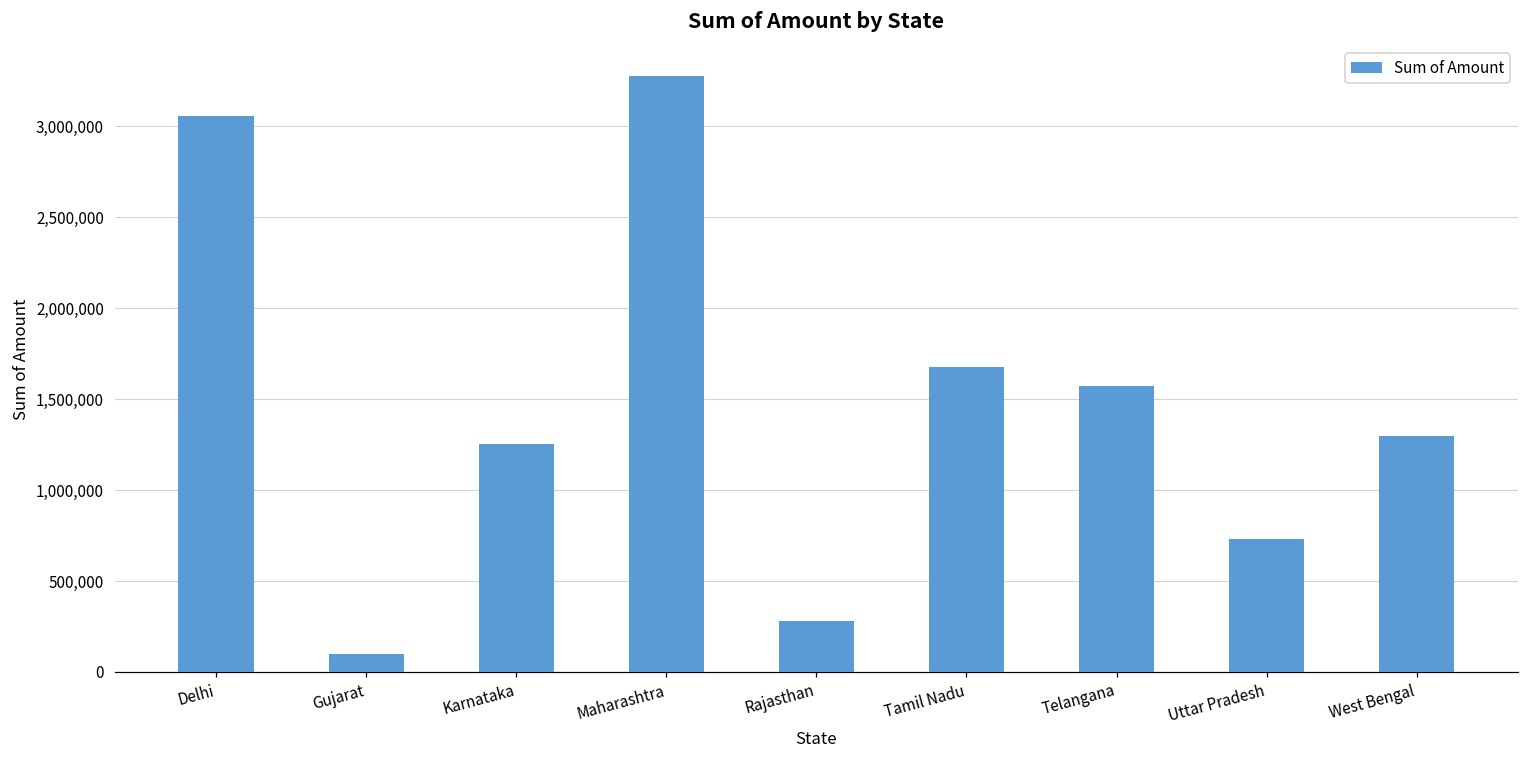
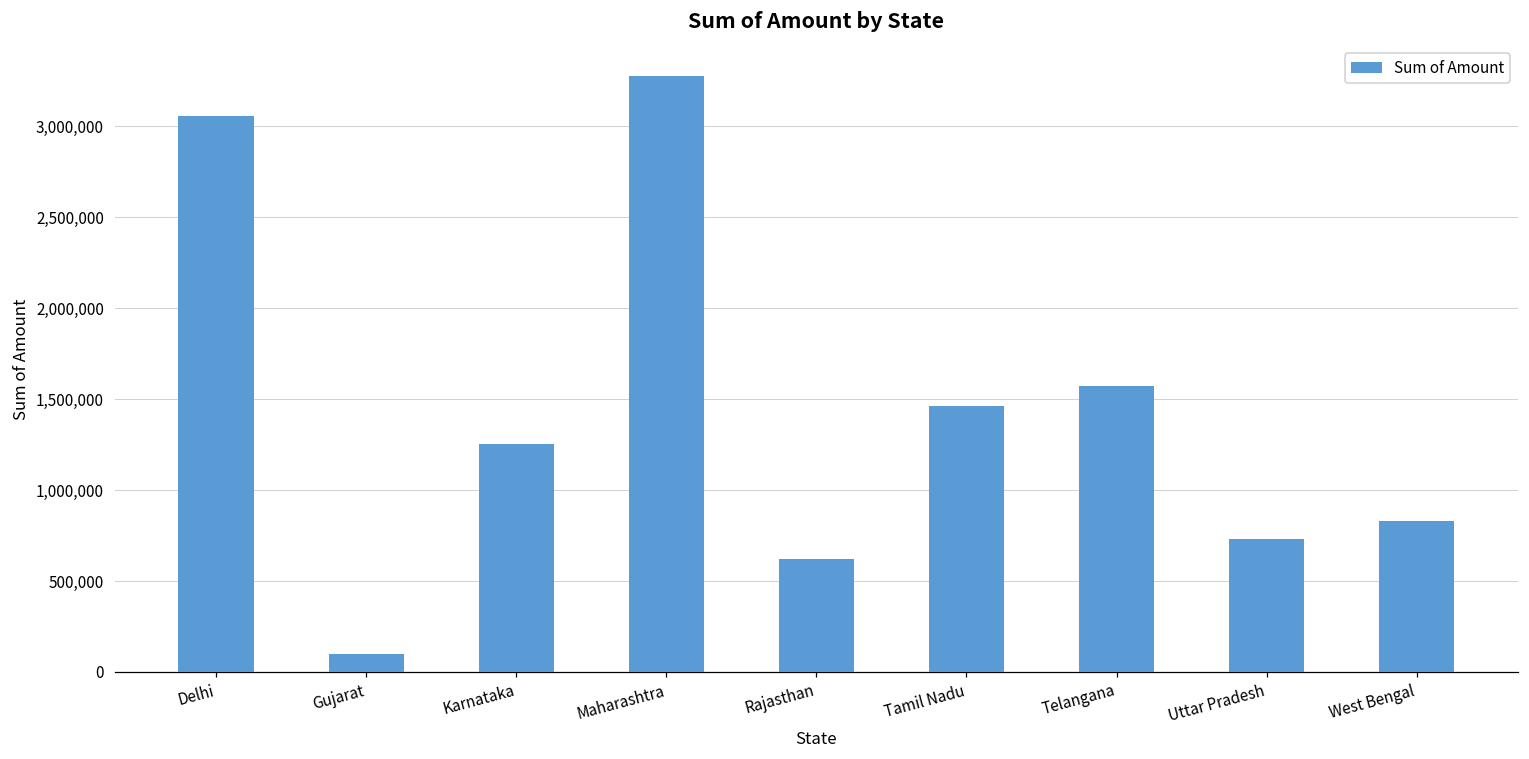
  {
    "Delhi": "3,060,000",
    "Gujarat": "100,000",
    "Karnataka": "1,250,000",
    "Maharashtra": "3,280,000",
-   "Rajasthan": "280,000",
-   "Tamil Nadu": "1,680,000",
+   "Rajasthan": "620,000",
+   "Tamil Nadu": "1,460,000",
    "Telangana": "1,570,000",
    "Uttar Pradesh": "730,000",
-   "West Bengal": "1,300,000"
+   "West Bengal": "830,000"
  }
